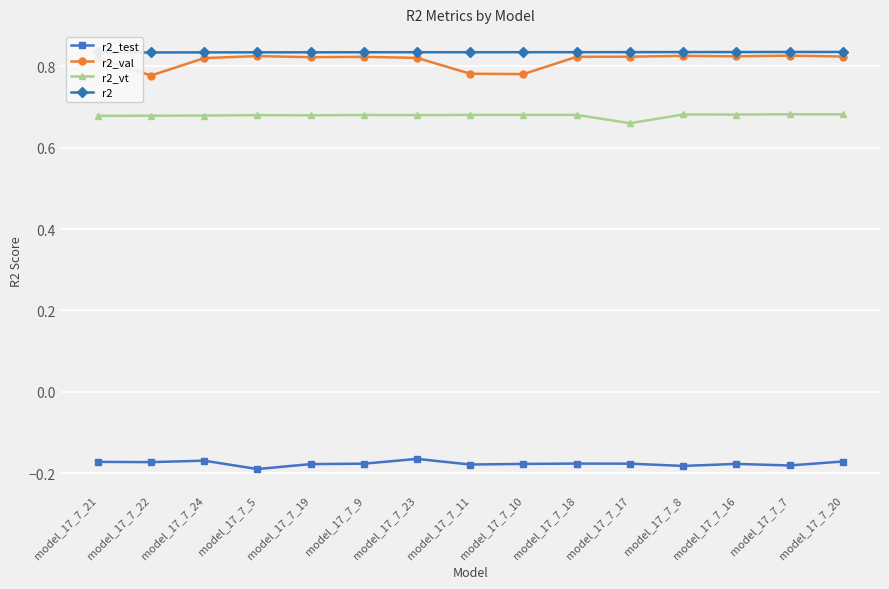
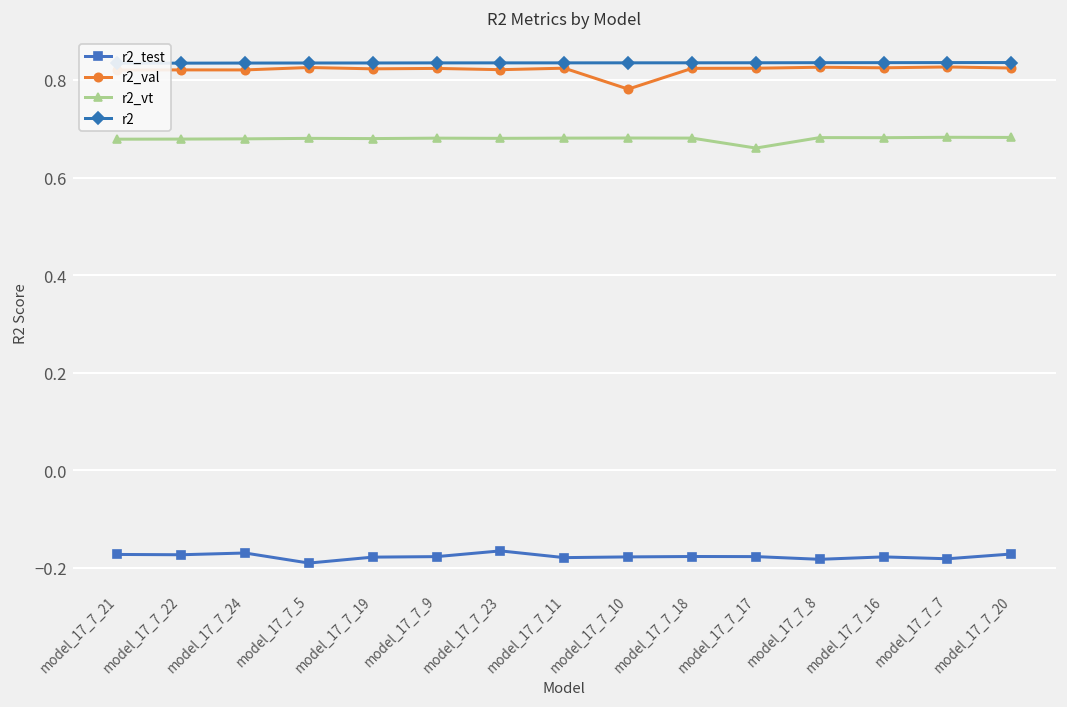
  {
    "r2_val": {
-     "model_17_7_22": 0.78,
+     "model_17_7_22": 0.82,
      "model_17_7_24": 0.82,
      "model_17_7_5": 0.83,
      "model_17_7_19": 0.82,
      "model_17_7_9": 0.82,
      "model_17_7_23": 0.82,
-     "model_17_7_11": 0.78,
+     "model_17_7_11": 0.82,
      "model_17_7_10": 0.78,
      "model_17_7_18": 0.82,
      "model_17_7_17": 0.82,
      "model_17_7_8": 0.83,
      "model_17_7_16": 0.82,
      "model_17_7_7": 0.83,
      "model_17_7_20": 0.82
    },
    "r2_vt": {
      "model_17_7_21": 0.68,
      "model_17_7_22": 0.68,
      "model_17_7_24": 0.68,
      "model_17_7_5": 0.68,
      "model_17_7_19": 0.68,
      "model_17_7_9": 0.68,
      "model_17_7_23": 0.68,
      "model_17_7_11": 0.68,
      "model_17_7_10": 0.68,
      "model_17_7_18": 0.68,
      "model_17_7_17": 0.66,
      "model_17_7_8": 0.68,
      "model_17_7_16": 0.68,
      "model_17_7_7": 0.68,
      "model_17_7_20": 0.68
    }
  }
